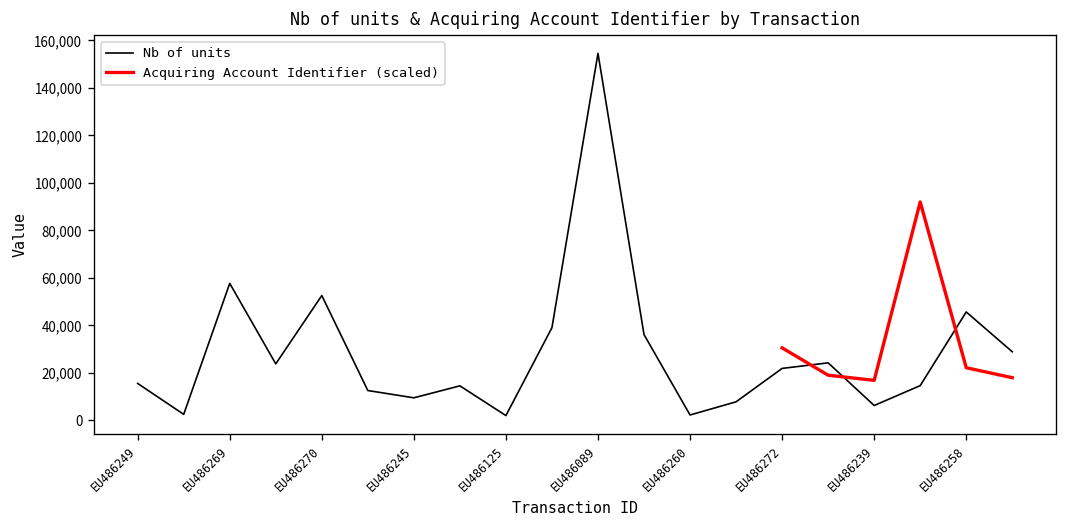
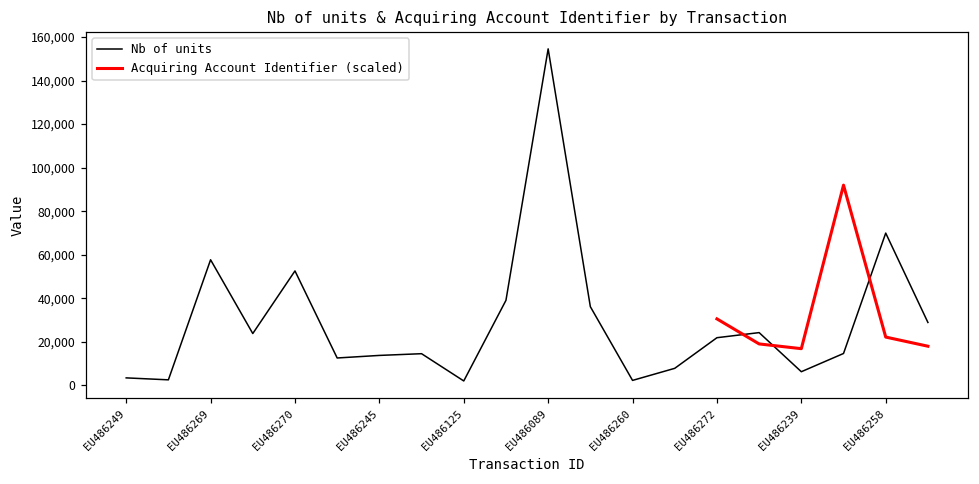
  {
    "Nb of units": {
-     "EU486249": "16,000",
+     "EU486249": "3,000",
      "EU486269": "58,000",
      "EU486270": "53,000",
-     "EU486245": "9,000",
+     "EU486245": "14,000",
      "EU486125": "2,000",
      "EU486089": "155,000",
      "EU486260": "2,000",
      "EU486272": "22,000",
      "EU486239": "6,000",
-     "EU486258": "46,000"
+     "EU486258": "70,000"
    },
    "Acquiring Account Identifier (scaled)": {
      "EU486272": "31,000",
      "EU486239": "17,000",
      "EU486258": "22,000"
    }
  }
